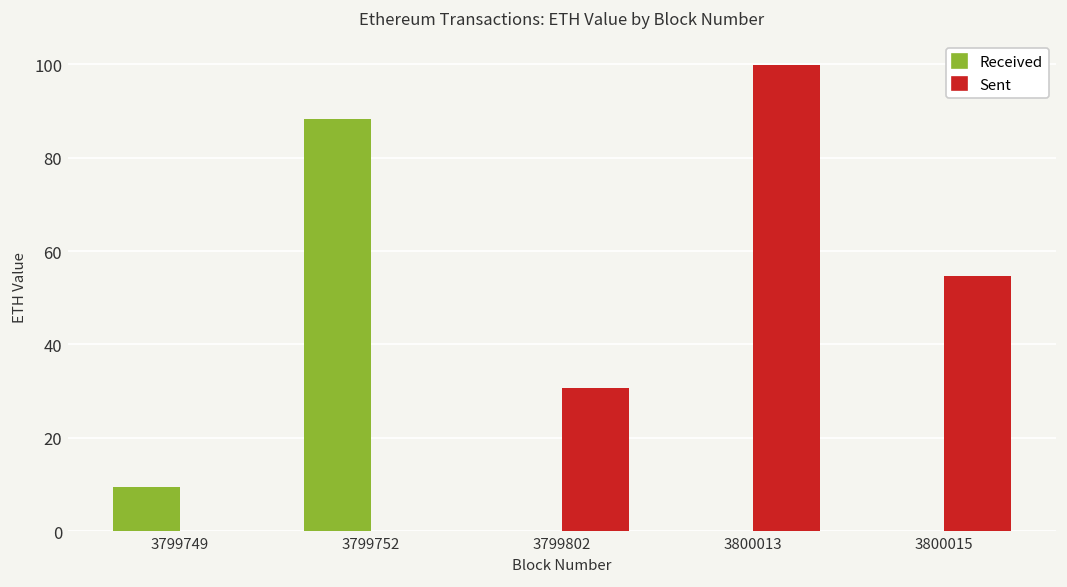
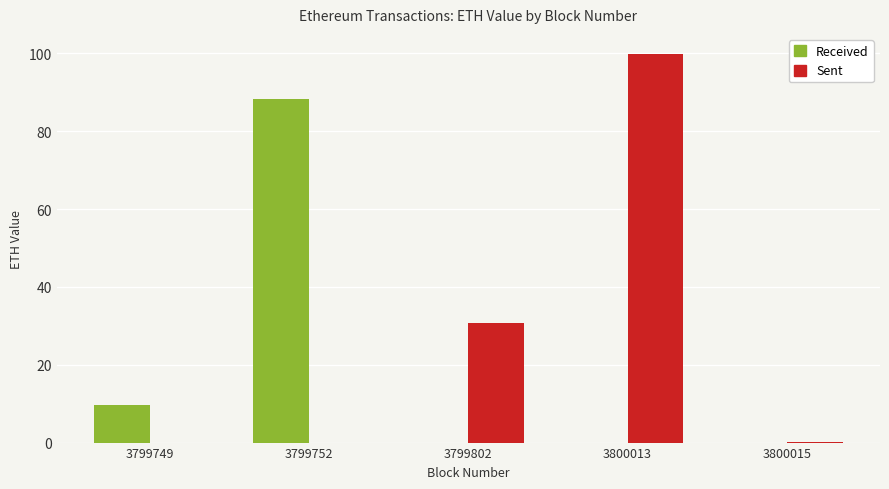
  {
    "Received": {
      "3799749": 10,
      "3799752": 88,
      "3799802": 0,
      "3800013": 0,
      "3800015": 0
    },
    "Sent": {
      "3799749": 0,
      "3799752": 0,
      "3799802": 31,
      "3800013": 100,
-     "3800015": 55
+     "3800015": 0
    }
  }
